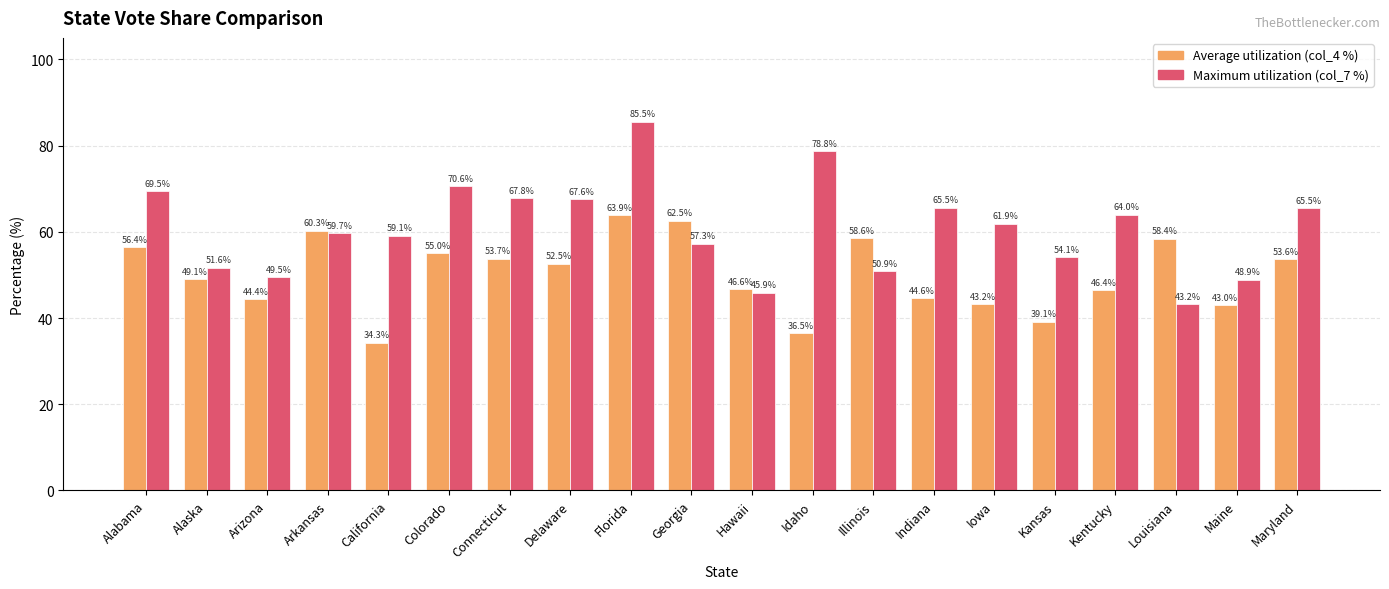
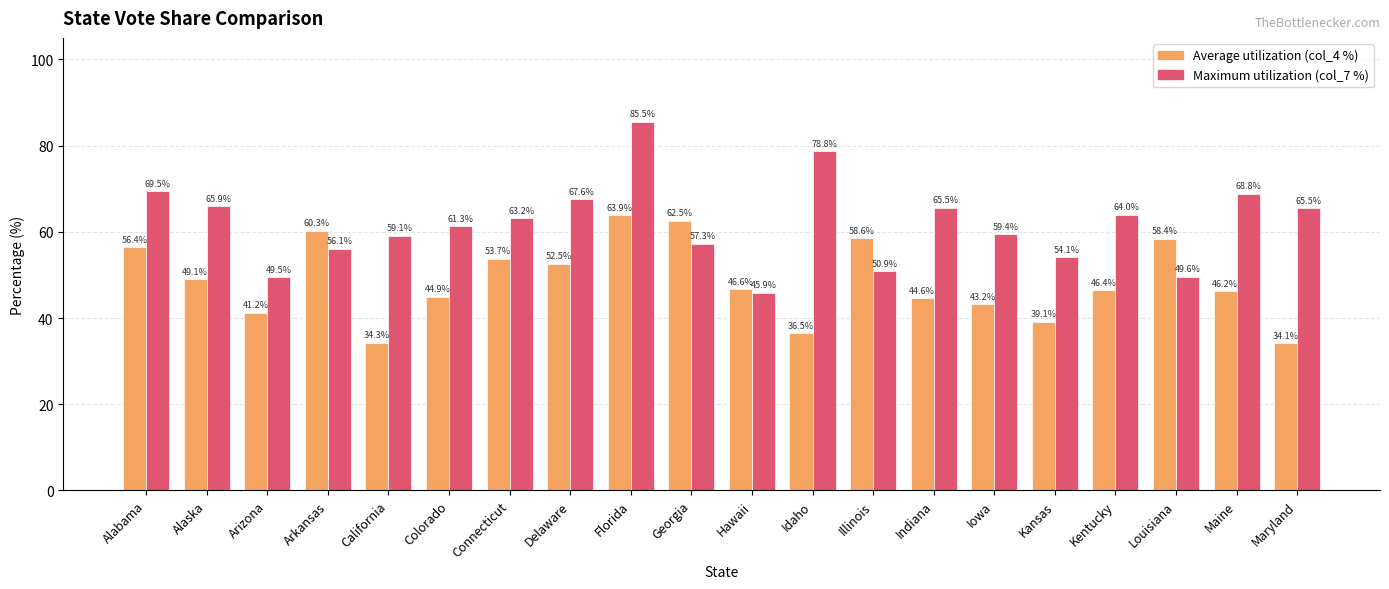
  {
    "Average utilization (col_4 %)": {
      "Alabama": "56.4%",
      "Alaska": "49.1%",
-     "Arizona": "44.4%",
+     "Arizona": "41.2%",
      "Arkansas": "60.3%",
      "California": "34.3%",
-     "Colorado": "55.0%",
+     "Colorado": "44.9%",
      "Connecticut": "53.7%",
      "Delaware": "52.5%",
      "Florida": "63.9%",
      "Georgia": "62.5%",
      "Hawaii": "46.6%",
      "Idaho": "36.5%",
      "Illinois": "58.6%",
      "Indiana": "44.6%",
      "Iowa": "43.2%",
      "Kansas": "39.1%",
      "Kentucky": "46.4%",
      "Louisiana": "58.4%",
-     "Maine": "43.0%",
-     "Maryland": "53.6%"
+     "Maine": "46.2%",
+     "Maryland": "34.1%"
    },
    "Maximum utilization (col_7 %)": {
      "Alabama": "69.5%",
-     "Alaska": "51.6%",
+     "Alaska": "65.9%",
      "Arizona": "49.5%",
-     "Arkansas": "59.7%",
+     "Arkansas": "56.1%",
      "California": "59.1%",
-     "Colorado": "70.6%",
-     "Connecticut": "67.8%",
+     "Colorado": "61.3%",
+     "Connecticut": "63.2%",
      "Delaware": "67.6%",
      "Florida": "85.5%",
      "Georgia": "57.3%",
      "Hawaii": "45.9%",
      "Idaho": "78.8%",
      "Illinois": "50.9%",
      "Indiana": "65.5%",
-     "Iowa": "61.9%",
+     "Iowa": "59.4%",
      "Kansas": "54.1%",
      "Kentucky": "64.0%",
-     "Louisiana": "43.2%",
-     "Maine": "48.9%",
+     "Louisiana": "49.6%",
+     "Maine": "68.8%",
      "Maryland": "65.5%"
    }
  }
